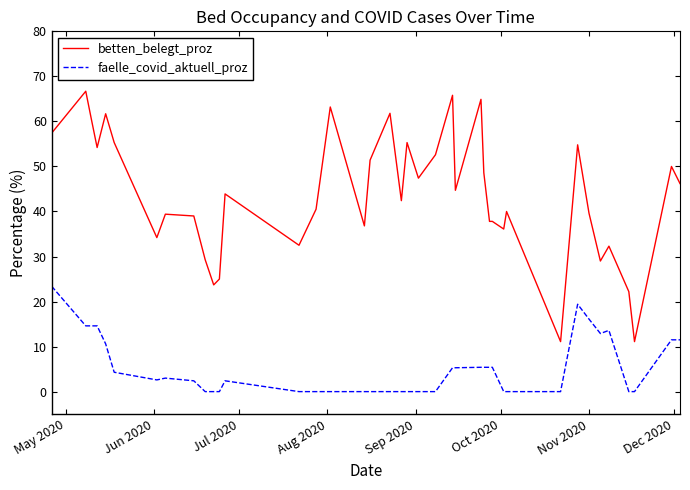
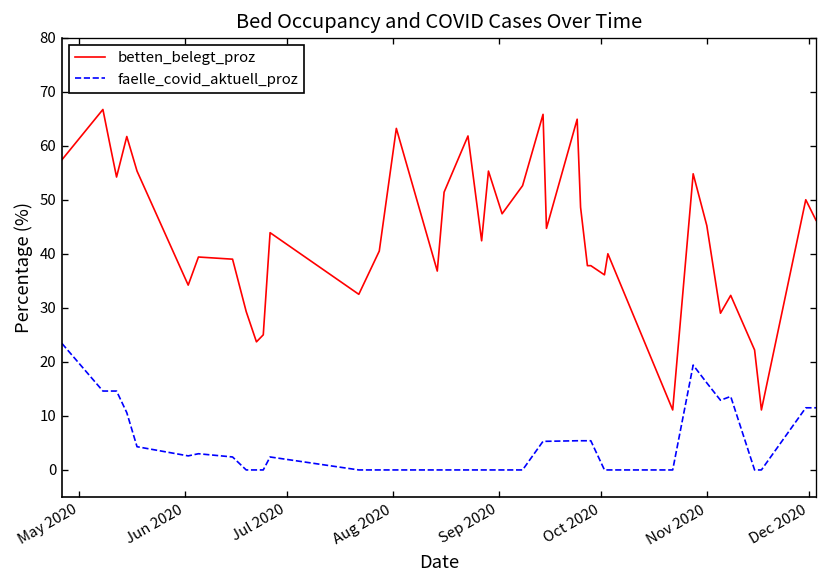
  {
    "betten_belegt_proz": {
-     "Nov 2020": 40
+     "Nov 2020": 45
    },
    "faelle_covid_aktuell_proz": {
      "Nov 2020": 16
    }
  }
